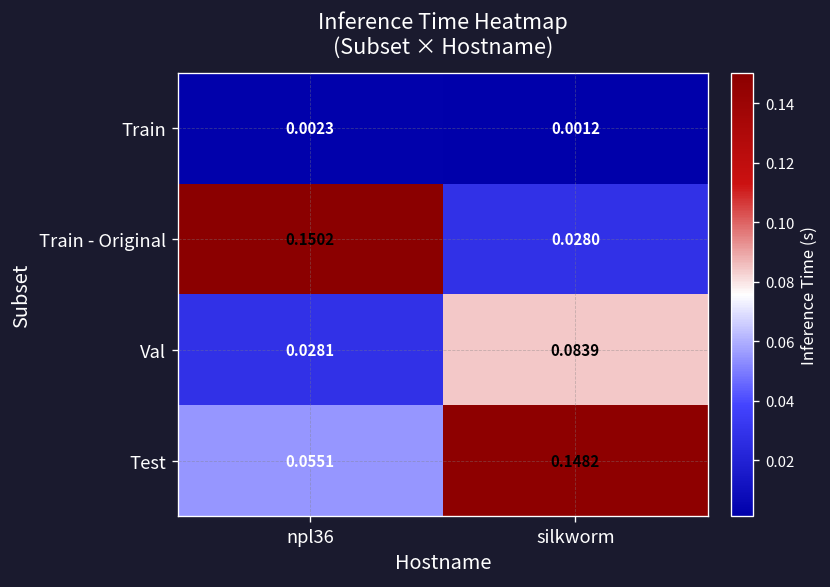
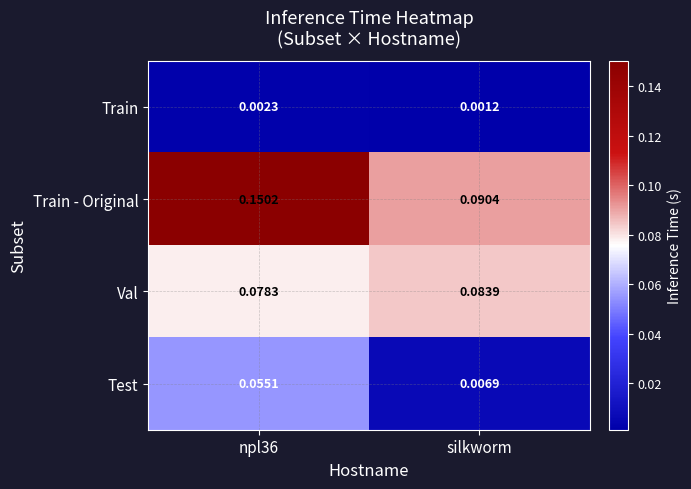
  {
    "Train": {
      "npl36": 0.0023,
      "silkworm": 0.0012
    },
    "Train - Original": {
      "npl36": 0.1502,
-     "silkworm": 0.0280
+     "silkworm": 0.0904
    },
    "Val": {
-     "npl36": 0.0281,
+     "npl36": 0.0783,
      "silkworm": 0.0839
    },
    "Test": {
      "npl36": 0.0551,
-     "silkworm": 0.1482
+     "silkworm": 0.0069
    }
  }
